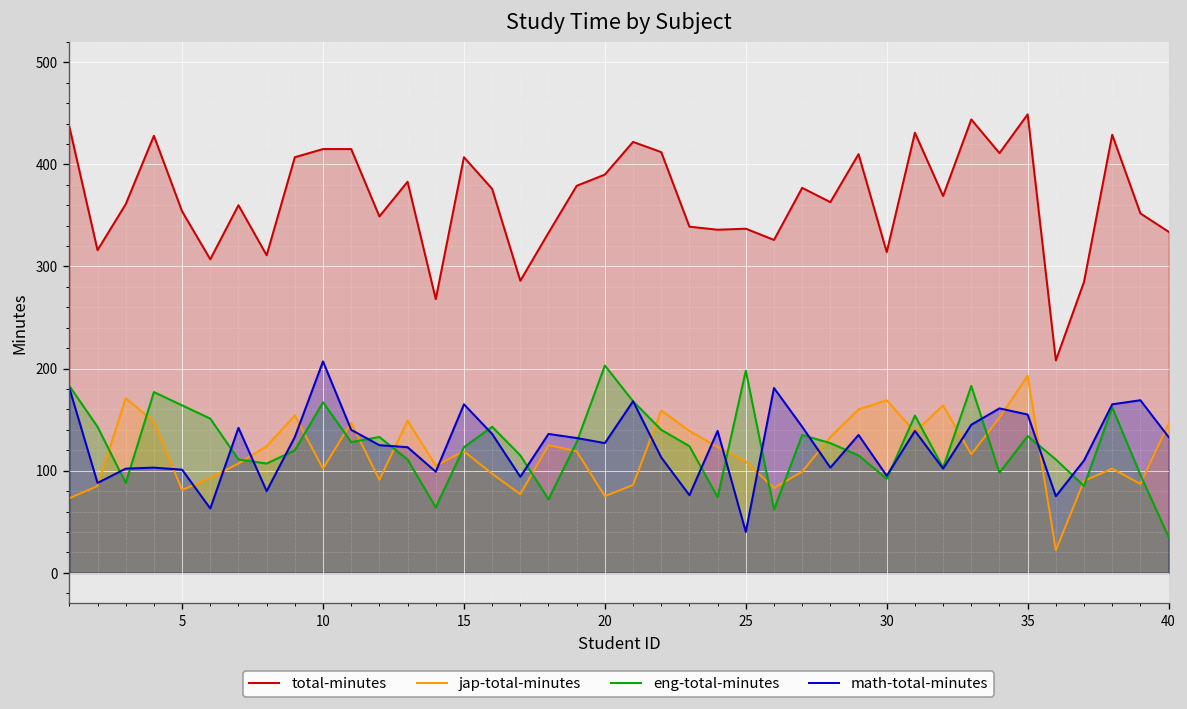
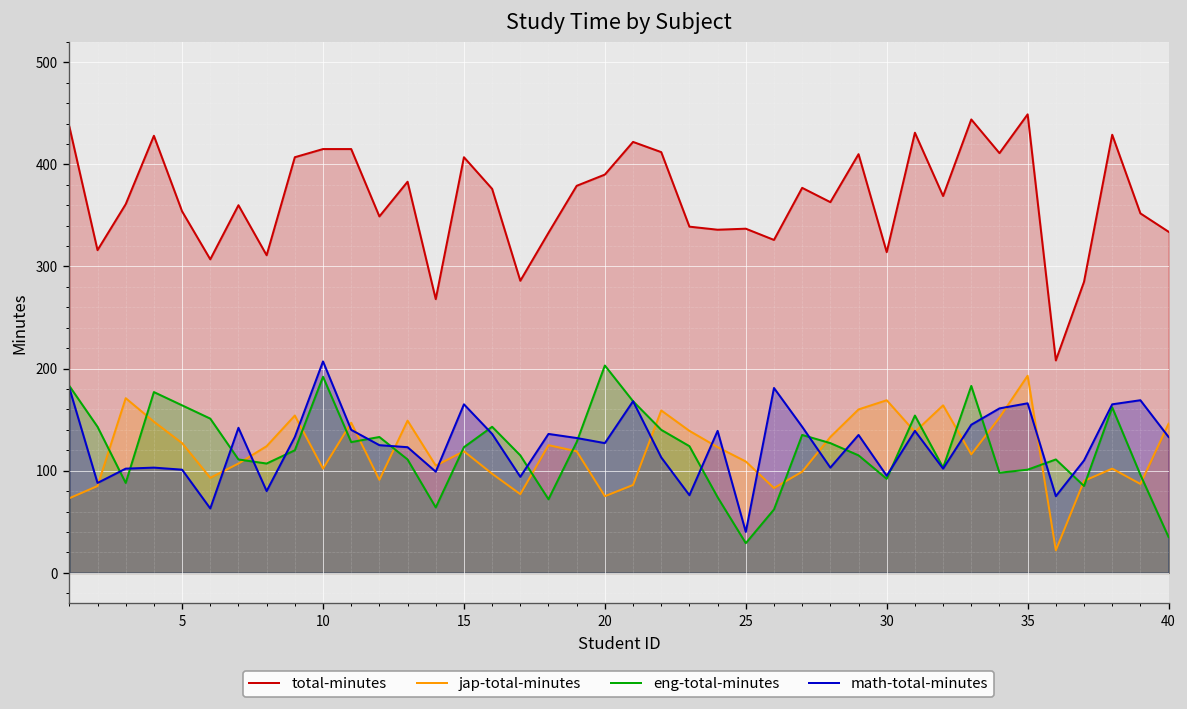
  {
    "total-minutes": {
      "5": 350,
      "10": 420,
      "15": 410,
      "20": 390,
      "25": 340,
      "30": 310,
      "35": 450,
      "40": 330
    },
    "jap-total-minutes": {
-     "5": 80,
+     "5": 130,
      "10": 100,
      "15": 120,
      "20": 80,
      "25": 110,
      "30": 170,
      "35": 190,
      "40": 150
    },
    "eng-total-minutes": {
      "5": 160,
-     "10": 170,
+     "10": 190,
      "15": 120,
      "20": 200,
-     "25": 200,
+     "25": 30,
      "30": 90,
-     "35": 130,
+     "35": 100,
      "40": 40
    },
    "math-total-minutes": {
      "5": 100,
      "10": 210,
      "15": 170,
      "20": 130,
      "25": 40,
      "30": 100,
-     "35": 160,
+     "35": 170,
      "40": 130
    }
  }
